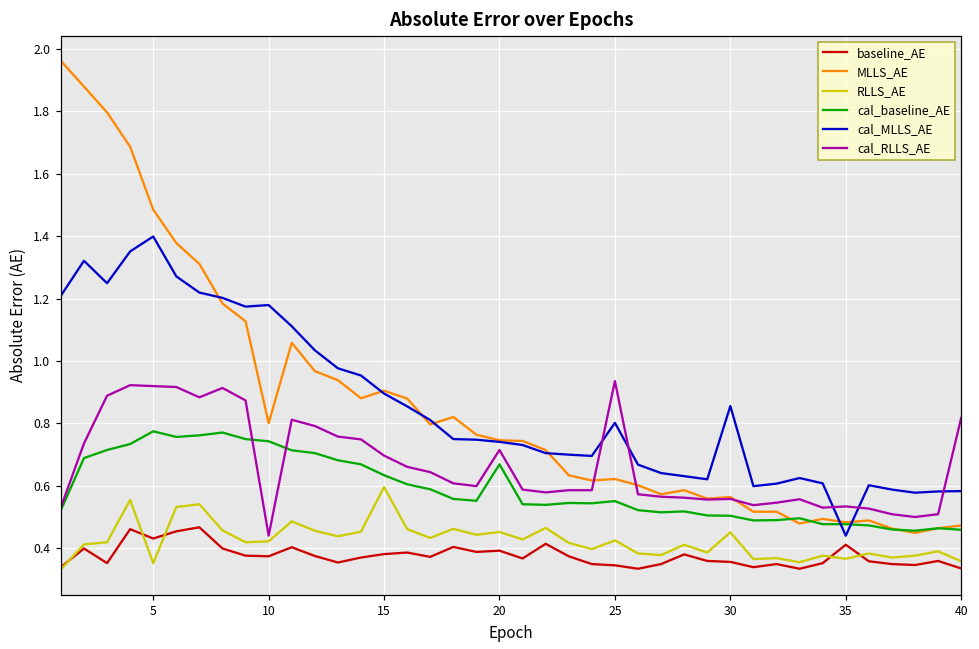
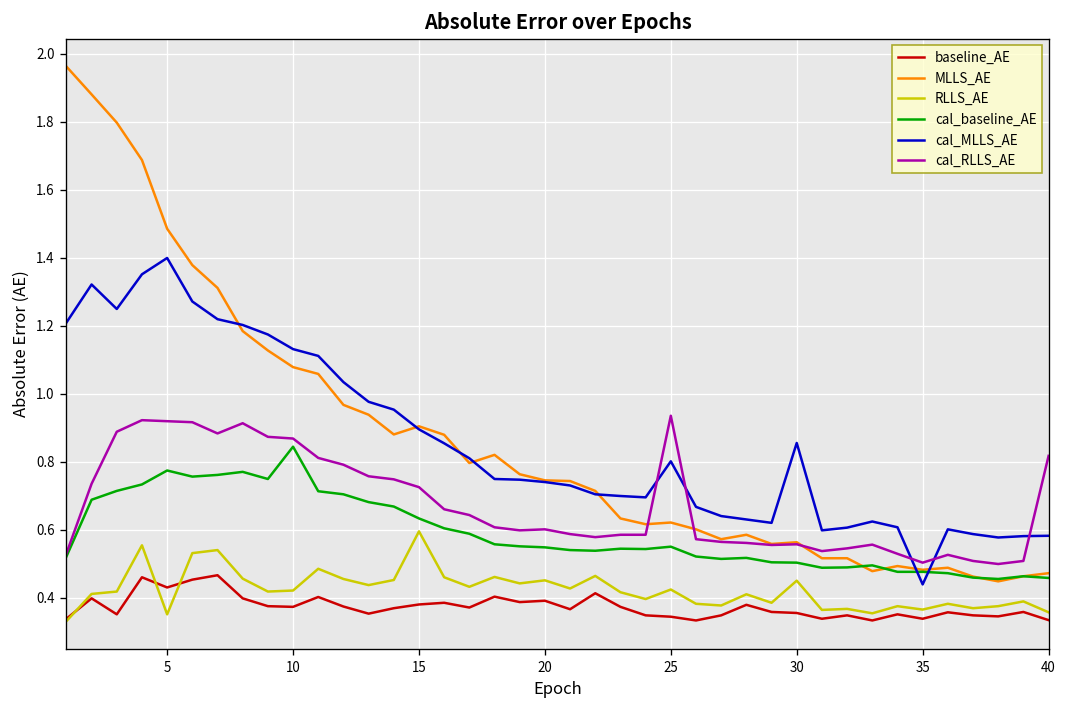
  {
    "baseline_AE": {
      "5": 0.43,
      "10": 0.37,
      "15": 0.38,
      "20": 0.39,
      "25": 0.34,
      "30": 0.36,
-     "35": 0.41,
+     "35": 0.34,
      "40": 0.33
    },
    "MLLS_AE": {
      "5": 1.49,
-     "10": 0.80,
+     "10": 1.08,
      "15": 0.90,
      "25": 0.62,
      "40": 0.47
    },
    "RLLS_AE": {
      "5": 0.35,
      "10": 0.42,
      "15": 0.60,
      "20": 0.45,
      "25": 0.42,
      "30": 0.45,
      "35": 0.37,
      "40": 0.36
    },
    "cal_baseline_AE": {
      "5": 0.77,
-     "10": 0.74,
+     "10": 0.84,
      "15": 0.63,
-     "20": 0.67,
+     "20": 0.55,
      "25": 0.55,
      "30": 0.50,
      "40": 0.46
    },
    "cal_MLLS_AE": {
      "5": 1.40,
-     "10": 1.18,
+     "10": 1.13,
      "15": 0.90,
      "25": 0.80,
      "30": 0.86,
      "35": 0.44,
      "40": 0.58
    },
    "cal_RLLS_AE": {
      "5": 0.92,
-     "10": 0.44,
-     "15": 0.70,
-     "20": 0.71,
+     "10": 0.87,
+     "15": 0.73,
+     "20": 0.60,
      "25": 0.94,
-     "35": 0.53,
+     "35": 0.50,
      "40": 0.82
    }
  }
